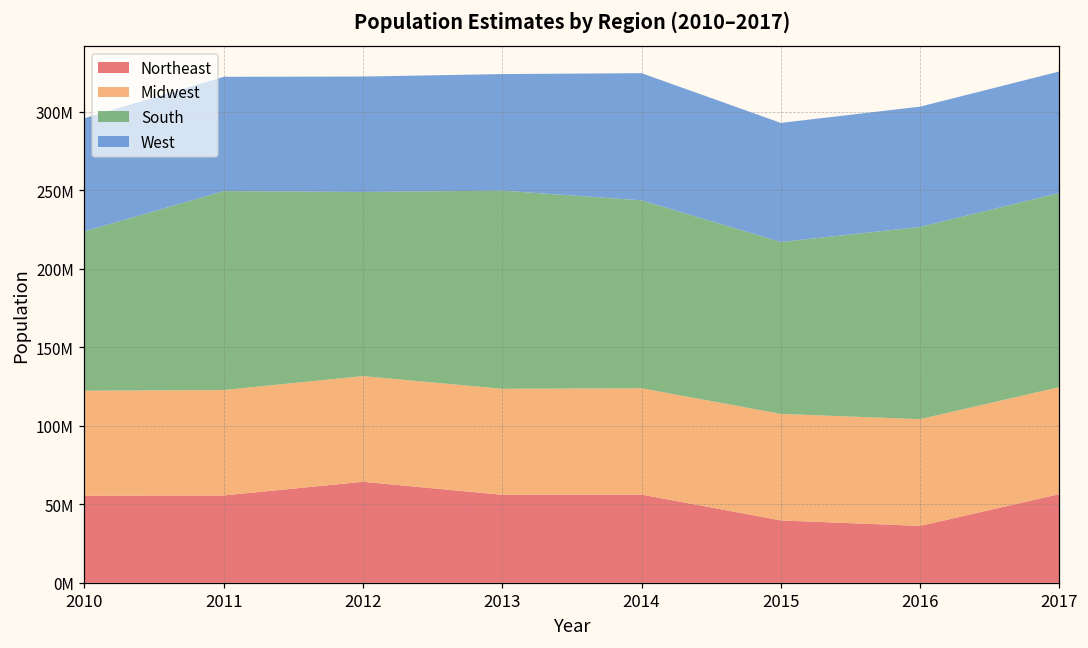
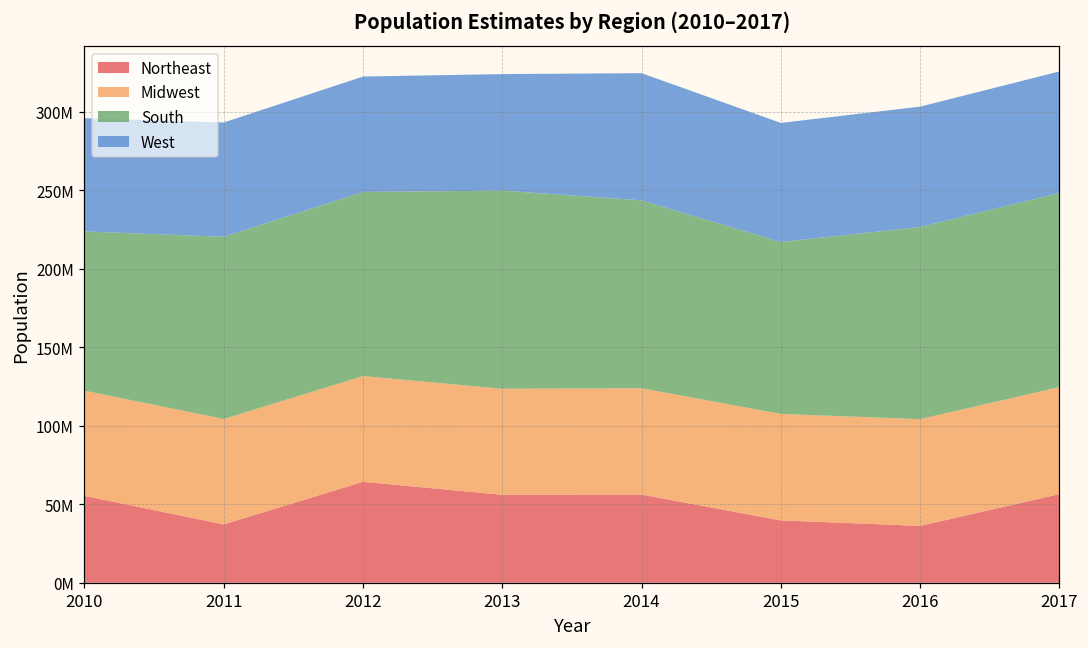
  {
    "Northeast": {
      "2010": 55000000,
-     "2011": 56000000,
+     "2011": 37000000,
      "2012": 64000000,
      "2013": 56000000,
      "2014": 56000000,
      "2015": 40000000,
      "2016": 36000000,
      "2017": 56000000
    },
    "Midwest": {
      "2010": 67000000,
      "2011": 67000000,
      "2012": 67000000,
      "2013": 68000000,
      "2014": 68000000,
      "2015": 68000000,
      "2016": 68000000,
      "2017": 68000000
    },
    "South": {
      "2010": 101000000,
-     "2011": 127000000,
+     "2011": 116000000,
      "2012": 117000000,
      "2013": 126000000,
      "2014": 120000000,
      "2015": 110000000,
      "2016": 122000000,
      "2017": 124000000
    },
    "West": {
      "2010": 72000000,
      "2011": 73000000,
      "2012": 74000000,
      "2013": 74000000,
      "2014": 81000000,
      "2015": 76000000,
      "2016": 77000000,
      "2017": 77000000
    }
  }
